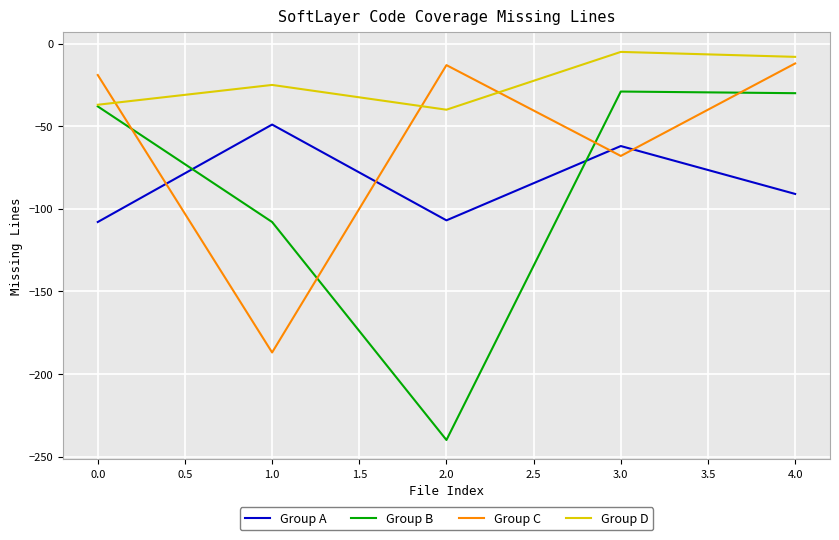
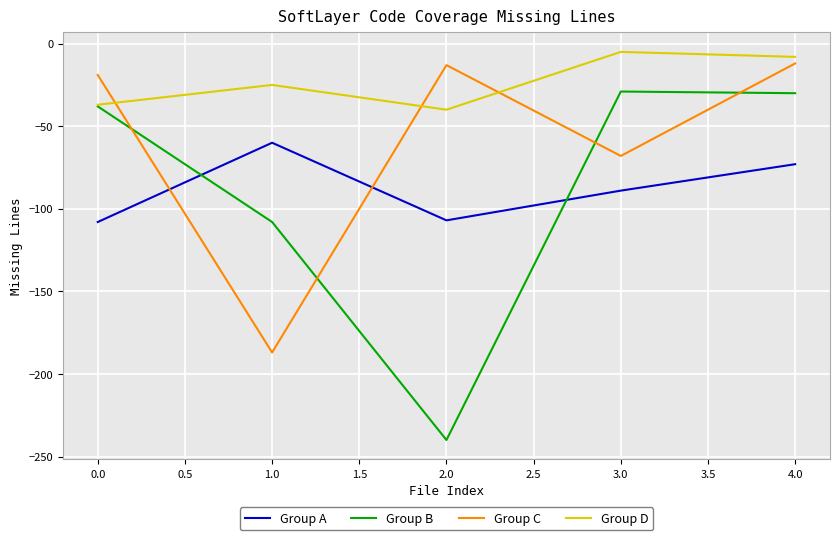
  {
    "Group A": {
      "0.0": -108,
-     "1.0": -49,
+     "1.0": -60,
      "2.0": -107,
-     "3.0": -62,
-     "4.0": -91
+     "3.0": -89,
+     "4.0": -73
    },
    "Group B": {
      "1.0": -108,
      "2.0": -240,
      "3.0": -29,
      "4.0": -30
    },
    "Group C": {
      "0.0": -19,
      "1.0": -187,
      "2.0": -13,
      "3.0": -68,
      "4.0": -12
    },
    "Group D": {
      "1.0": -25,
      "2.0": -40,
      "3.0": -5,
      "4.0": -8
    }
  }
